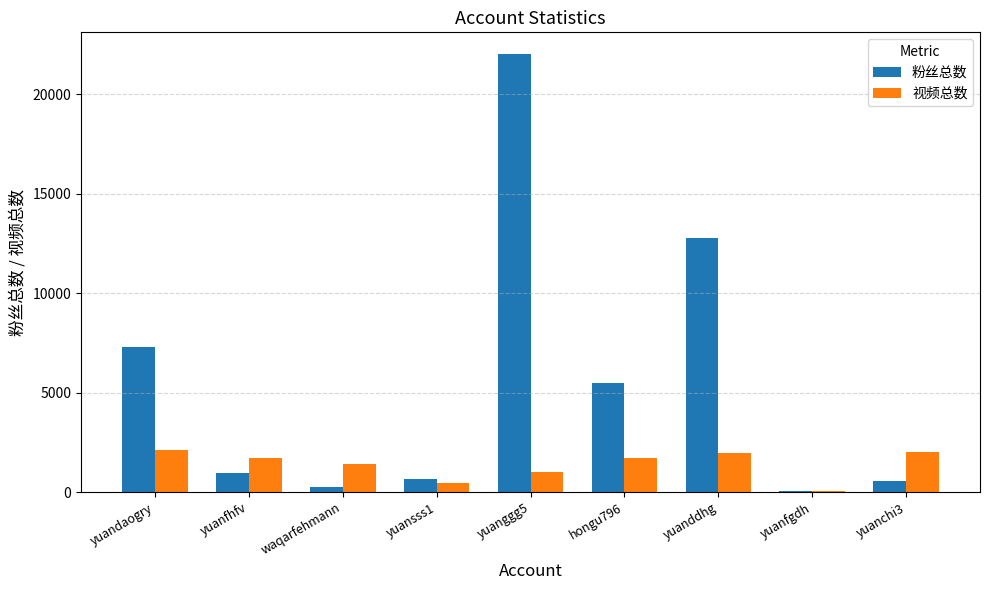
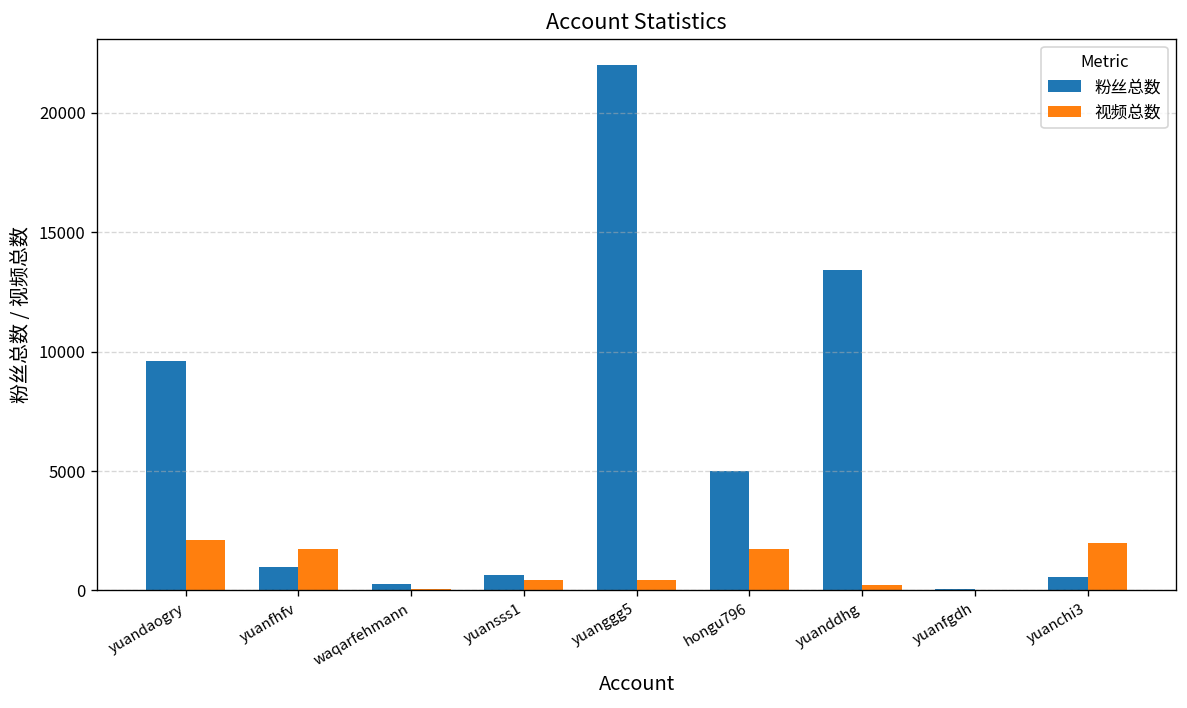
  {
    "粉丝总数": {
-     "yuandaogry": 7300,
+     "yuandaogry": 9600,
      "yuanfhfv": 1000,
      "waqarfehmann": 300,
      "yuansss1": 700,
      "yuanggg5": 22000,
-     "hongu796": 5500,
-     "yuanddhg": 12800,
+     "hongu796": 5000,
+     "yuanddhg": 13400,
      "yuanchi3": 600
    },
    "视频总数": {
      "yuandaogry": 2100,
      "yuanfhfv": 1700,
-     "waqarfehmann": 1400,
+     "waqarfehmann": 100,
      "yuansss1": 400,
-     "yuanggg5": 1000,
+     "yuanggg5": 500,
      "hongu796": 1700,
-     "yuanddhg": 2000,
+     "yuanddhg": 200,
      "yuanchi3": 2000
    }
  }
